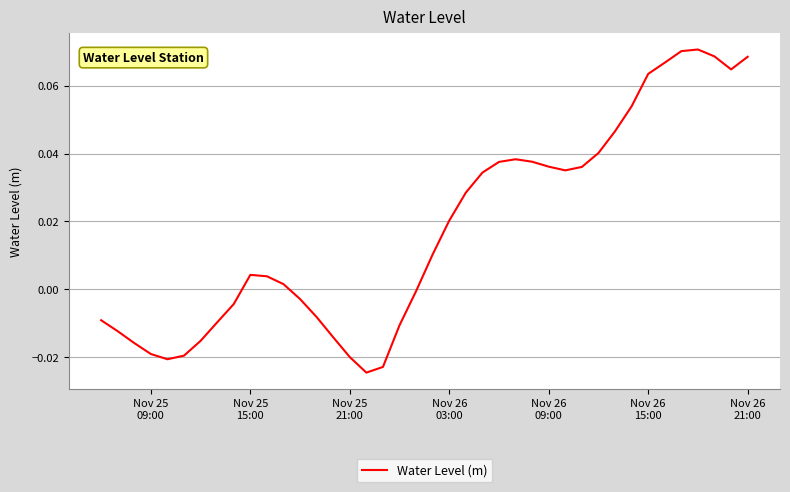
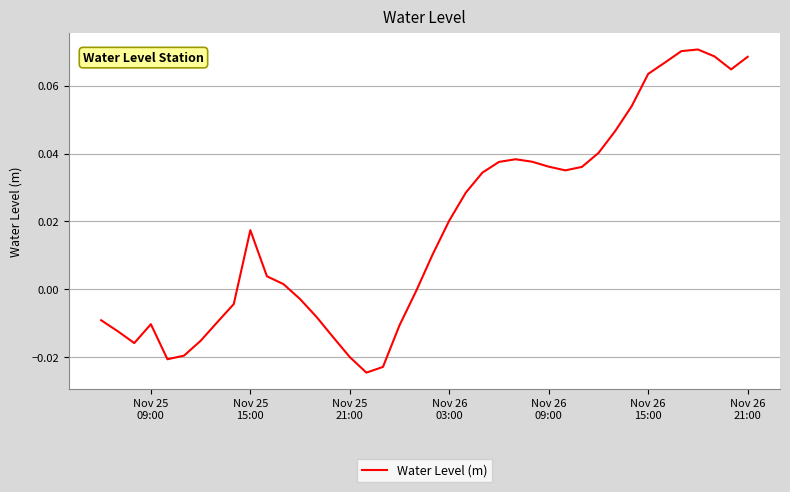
  {
-   "Nov 25 09:00": -0.019,
-   "Nov 25 15:00": 0.004,
+   "Nov 25 09:00": -0.010,
+   "Nov 25 15:00": 0.017,
    "Nov 25 21:00": -0.020,
    "Nov 26 03:00": 0.020,
    "Nov 26 09:00": 0.036,
    "Nov 26 15:00": 0.063,
    "Nov 26 21:00": 0.069
  }
